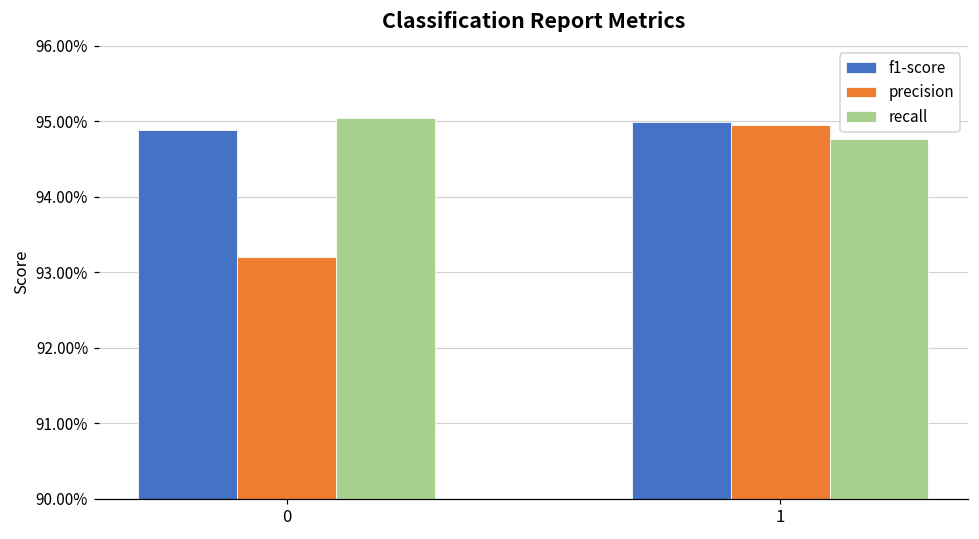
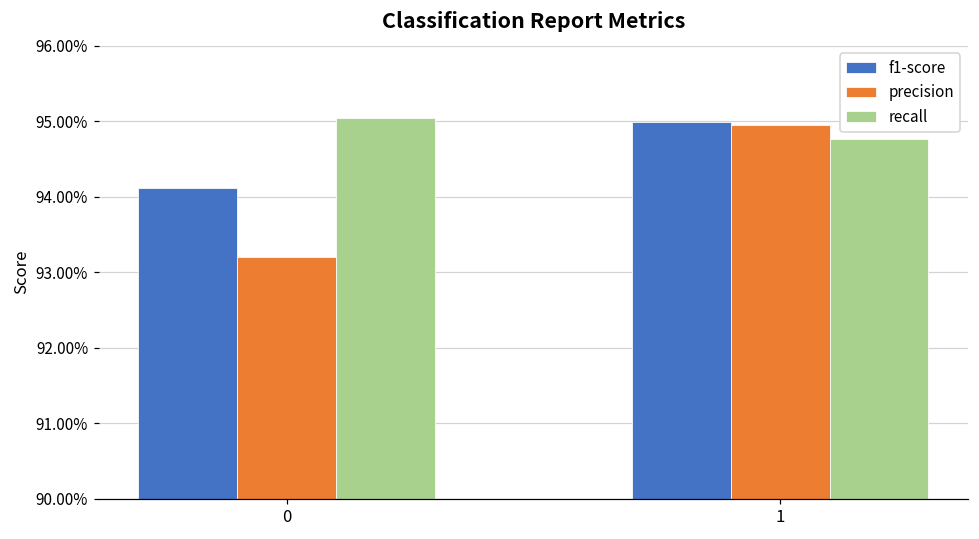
  {
    "f1-score": {
-     "0": "94.9%",
+     "0": "94.1%",
      "1": "95.0%"
    },
    "precision": {
      "0": "93.2%",
      "1": "94.9%"
    },
    "recall": {
      "0": "95.0%",
      "1": "94.8%"
    }
  }
